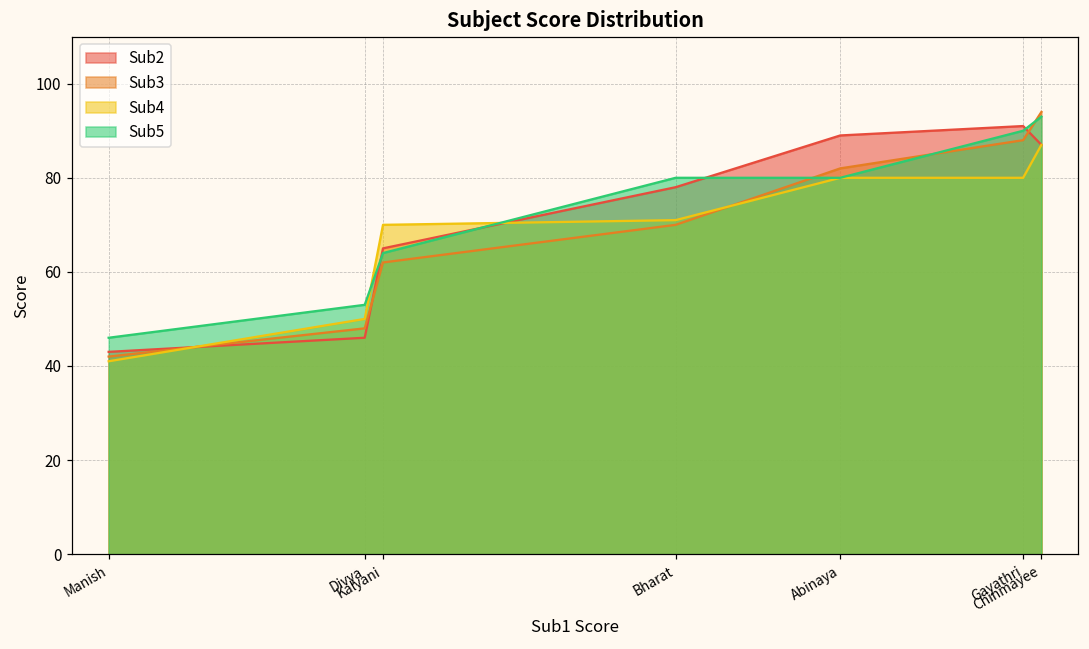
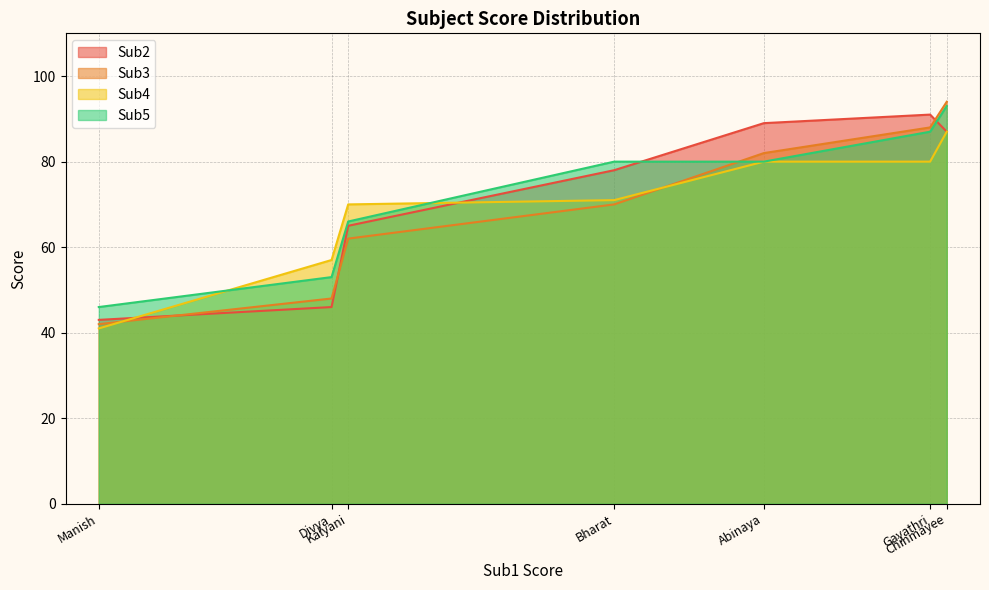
  {
    "Sub4": {
      "Manish": 41,
-     "Divya": 50,
+     "Divya": 57,
      "Kalyani": 70,
      "Bharat": 71,
      "Gayathri": 80
    },
    "Sub5": {
      "Manish": 46,
      "Divya": 53,
-     "Kalyani": 64,
+     "Kalyani": 66,
      "Bharat": 80,
-     "Gayathri": 90,
+     "Gayathri": 87,
      "Chinmayee": 93
    }
  }
